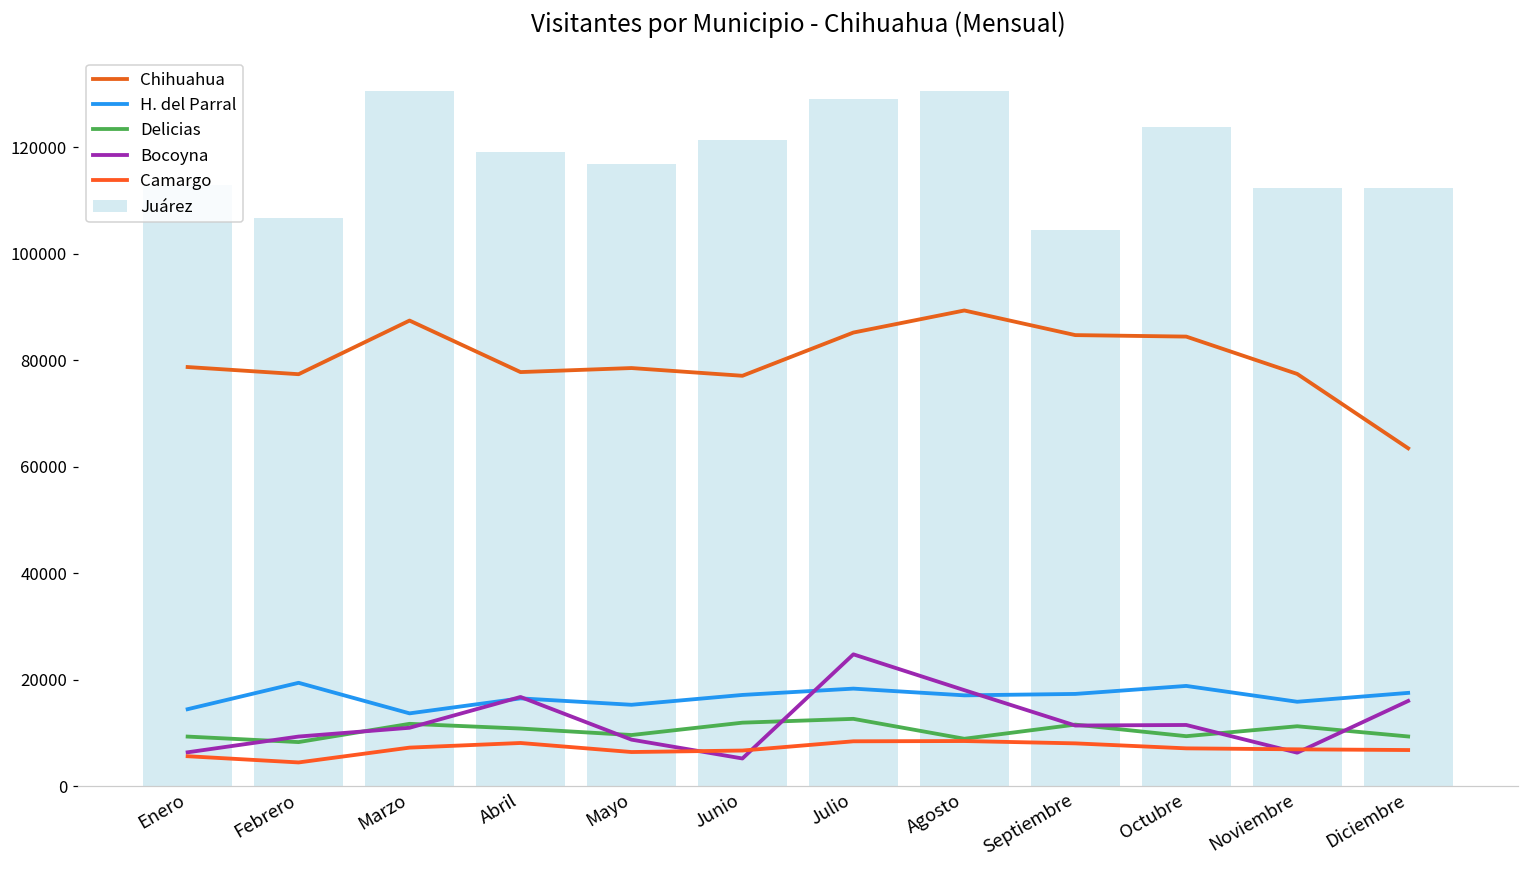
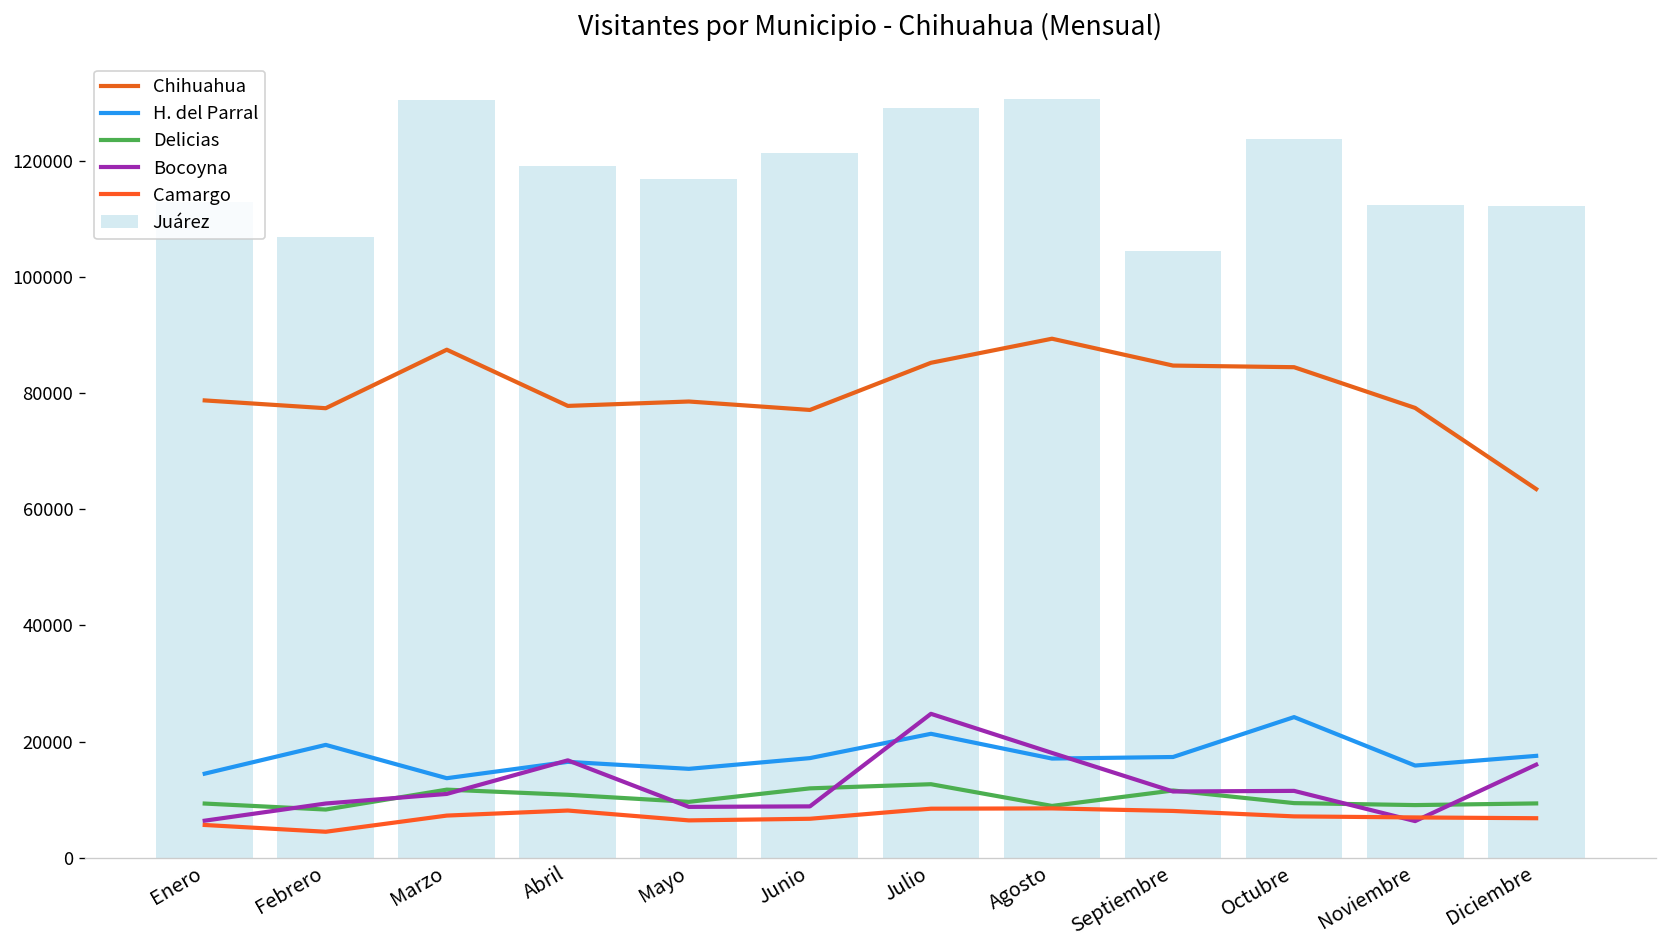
  {
    "Juárez": {
      "Febrero": 107000,
      "Marzo": 130000,
      "Abril": 119000,
      "Mayo": 117000,
      "Junio": 121000,
      "Julio": 129000,
      "Agosto": 131000,
      "Septiembre": 104000,
      "Octubre": 124000,
      "Noviembre": 112000,
      "Diciembre": 112000
    },
    "H. del Parral": {
      "Enero": 14000,
      "Febrero": 19000,
      "Marzo": 14000,
      "Mayo": 15000,
      "Junio": 17000,
-     "Julio": 18000,
+     "Julio": 21000,
      "Agosto": 17000,
      "Septiembre": 17000,
-     "Octubre": 19000,
+     "Octubre": 24000,
      "Noviembre": 16000,
      "Diciembre": 18000
    },
    "Delicias": {
      "Enero": 9000,
      "Febrero": 8000,
      "Marzo": 12000,
      "Abril": 11000,
      "Mayo": 10000,
      "Junio": 12000,
      "Julio": 13000,
      "Octubre": 9000,
-     "Noviembre": 11000,
+     "Noviembre": 9000,
      "Diciembre": 9000
    },
    "Bocoyna": {
      "Enero": 6000,
      "Febrero": 9000,
      "Marzo": 11000,
      "Mayo": 9000,
-     "Junio": 5000,
+     "Junio": 9000,
      "Julio": 25000,
      "Agosto": 18000,
      "Octubre": 12000,
      "Noviembre": 6000,
      "Diciembre": 16000
    }
  }
